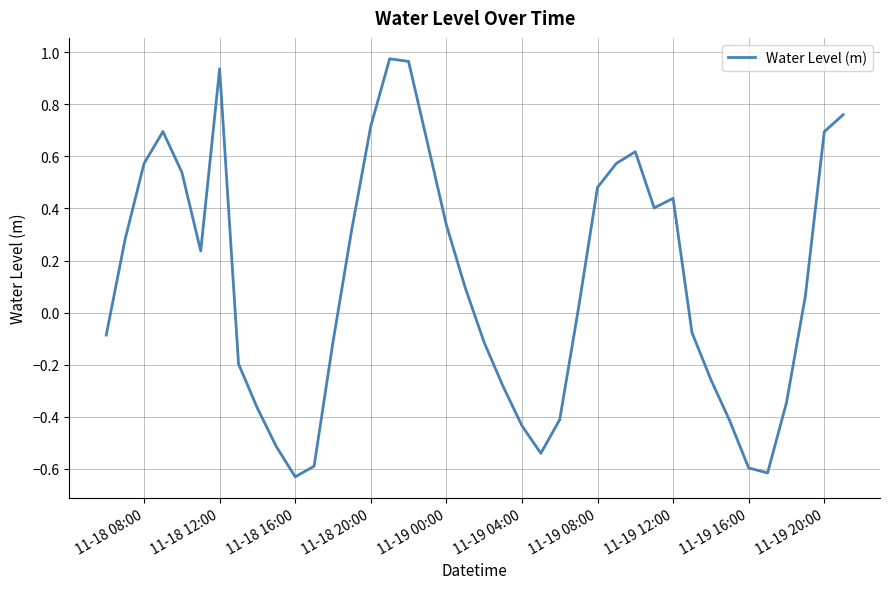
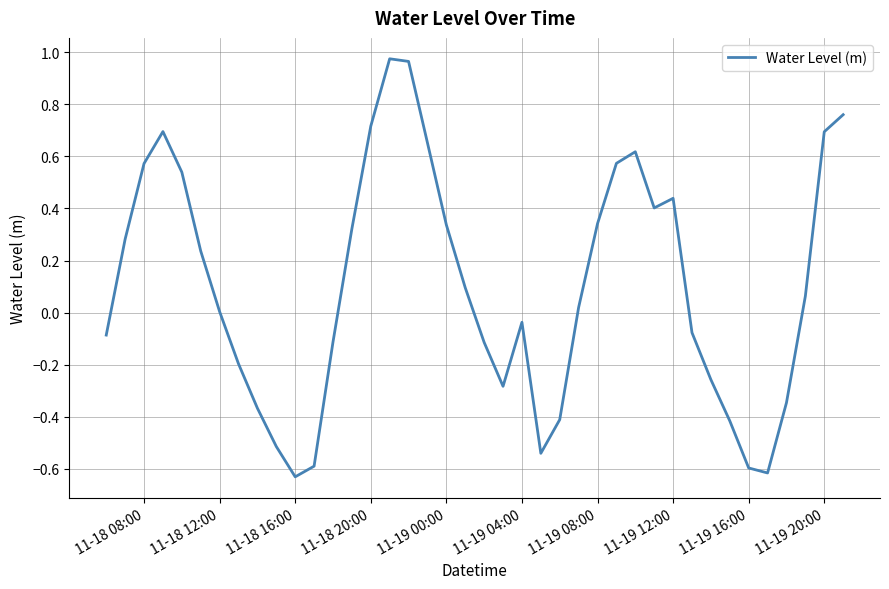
  {
    "11-18 08:00": 0.57,
-   "11-18 12:00": 0.94,
+   "11-18 12:00": 0.00,
    "11-18 16:00": -0.63,
    "11-18 20:00": 0.72,
    "11-19 00:00": 0.34,
-   "11-19 04:00": -0.43,
-   "11-19 08:00": 0.48,
+   "11-19 04:00": -0.04,
+   "11-19 08:00": 0.34,
    "11-19 12:00": 0.44,
    "11-19 16:00": -0.60,
    "11-19 20:00": 0.69
  }
